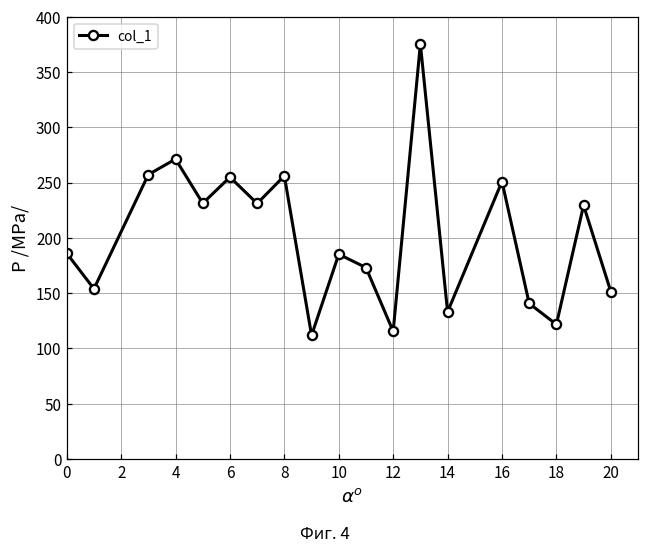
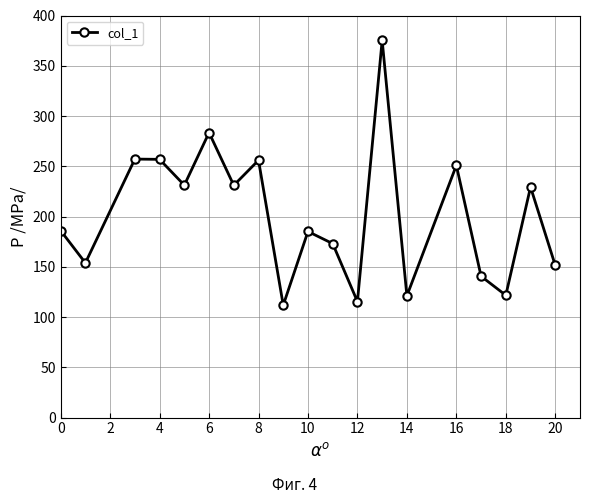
  {
    "0": 186,
-   "4": 271,
-   "6": 255,
+   "4": 257,
+   "6": 283,
    "8": 256,
    "10": 185,
    "12": 115,
-   "14": 133,
+   "14": 121,
    "16": 251,
    "18": 122,
    "20": 151
  }
